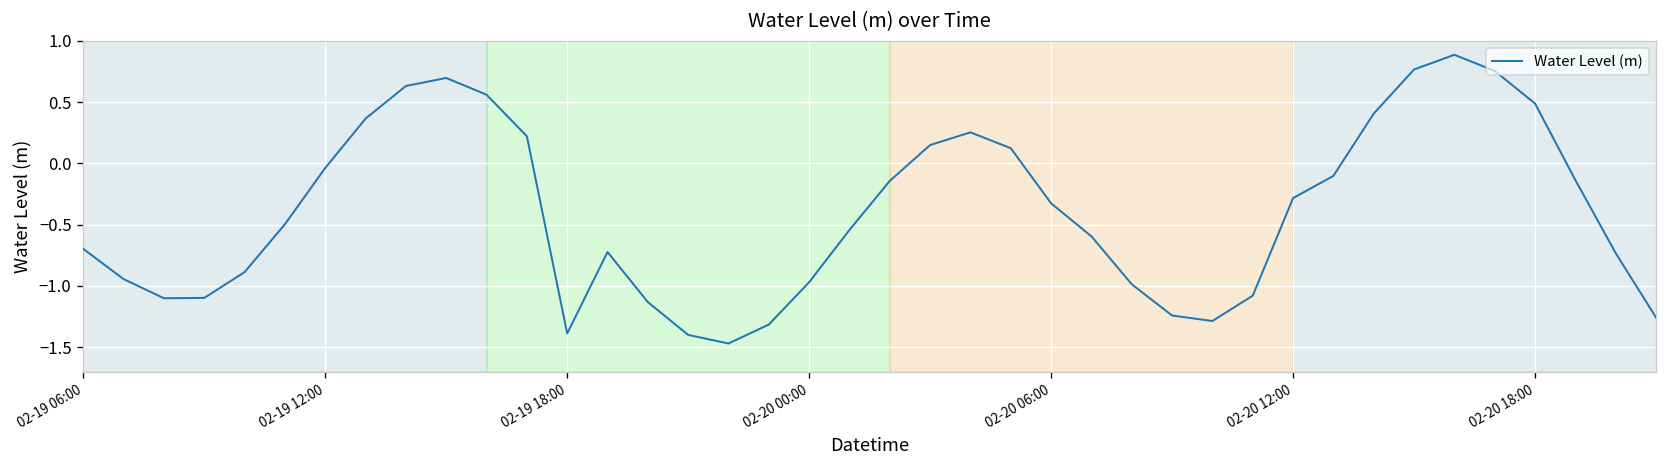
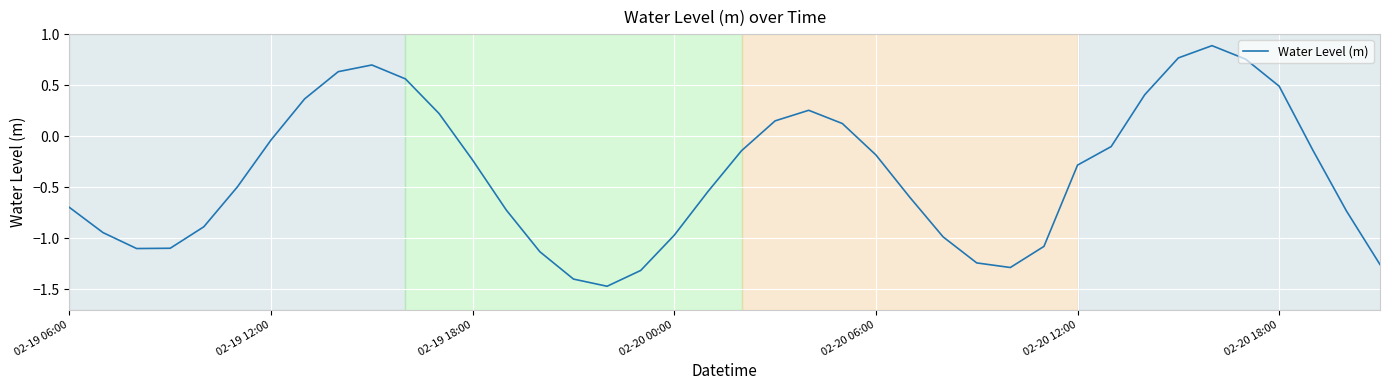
  {
    "02-19 06:00": -0.70,
    "02-19 12:00": -0.04,
-   "02-19 18:00": -1.39,
+   "02-19 18:00": -0.24,
    "02-20 00:00": -0.97,
-   "02-20 06:00": -0.33,
+   "02-20 06:00": -0.18,
    "02-20 12:00": -0.28,
    "02-20 18:00": 0.49
  }
